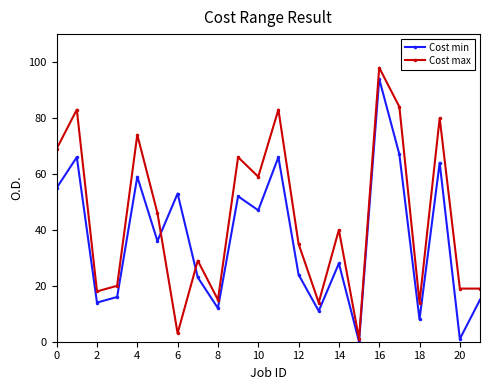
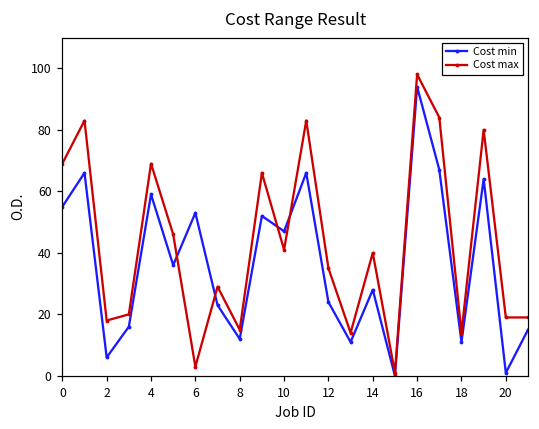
  {
    "Cost min": {
      "0": 55,
-     "2": 14,
+     "2": 6,
      "4": 59,
      "6": 53,
      "8": 12,
      "10": 47,
      "12": 24,
      "14": 28,
      "16": 94,
-     "18": 8,
+     "18": 11,
      "20": 1
    },
    "Cost max": {
      "0": 69,
      "2": 18,
-     "4": 74,
+     "4": 69,
      "6": 3,
      "8": 15,
-     "10": 59,
+     "10": 41,
      "12": 35,
      "14": 40,
      "16": 98,
      "18": 14,
      "20": 19
    }
  }
